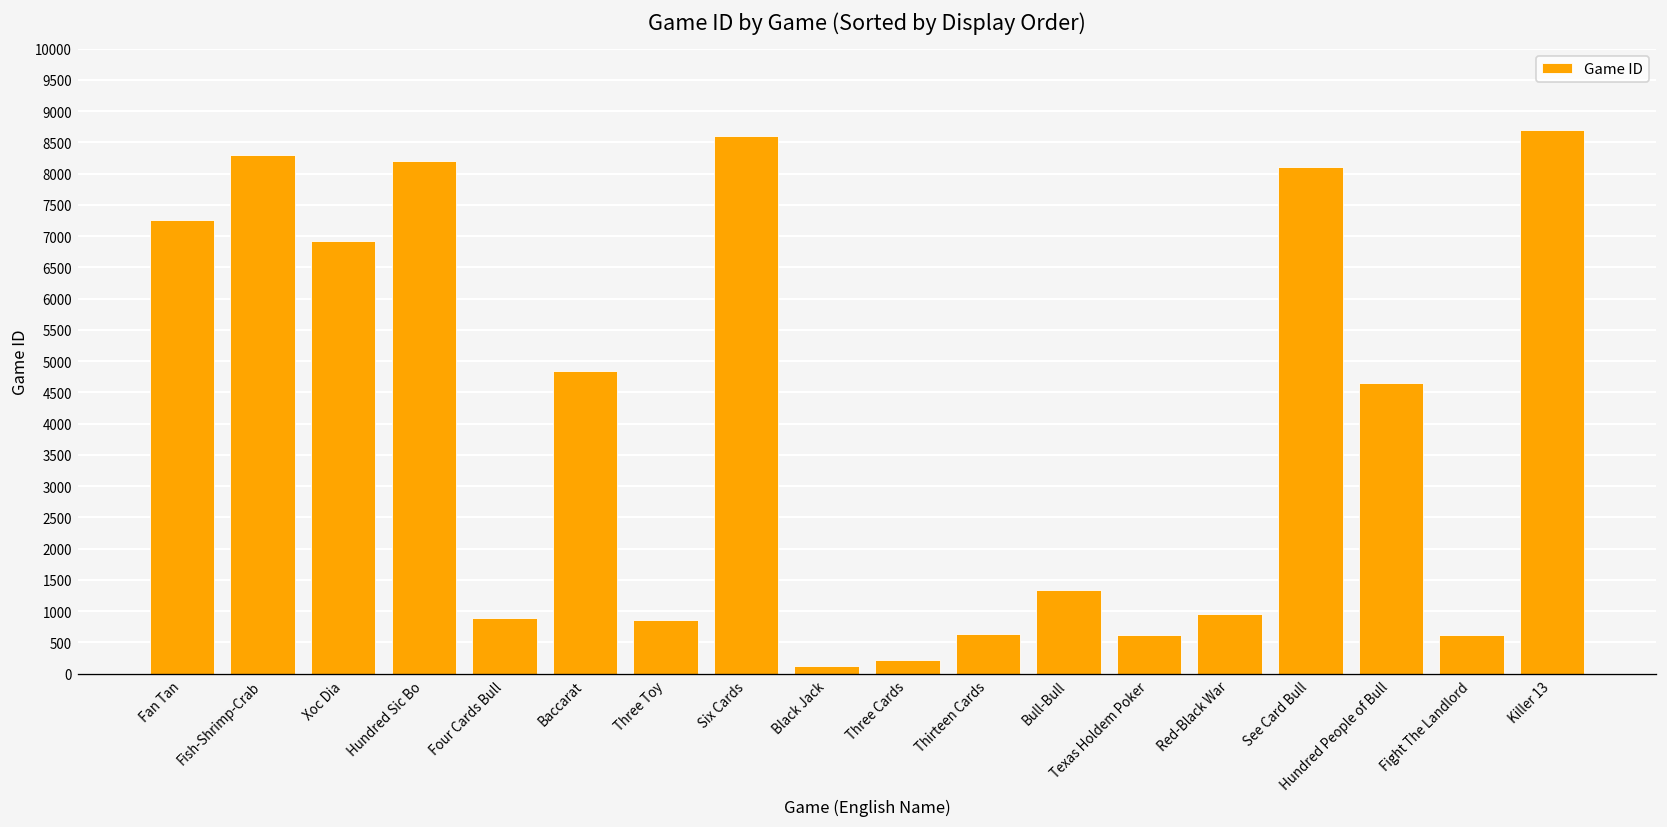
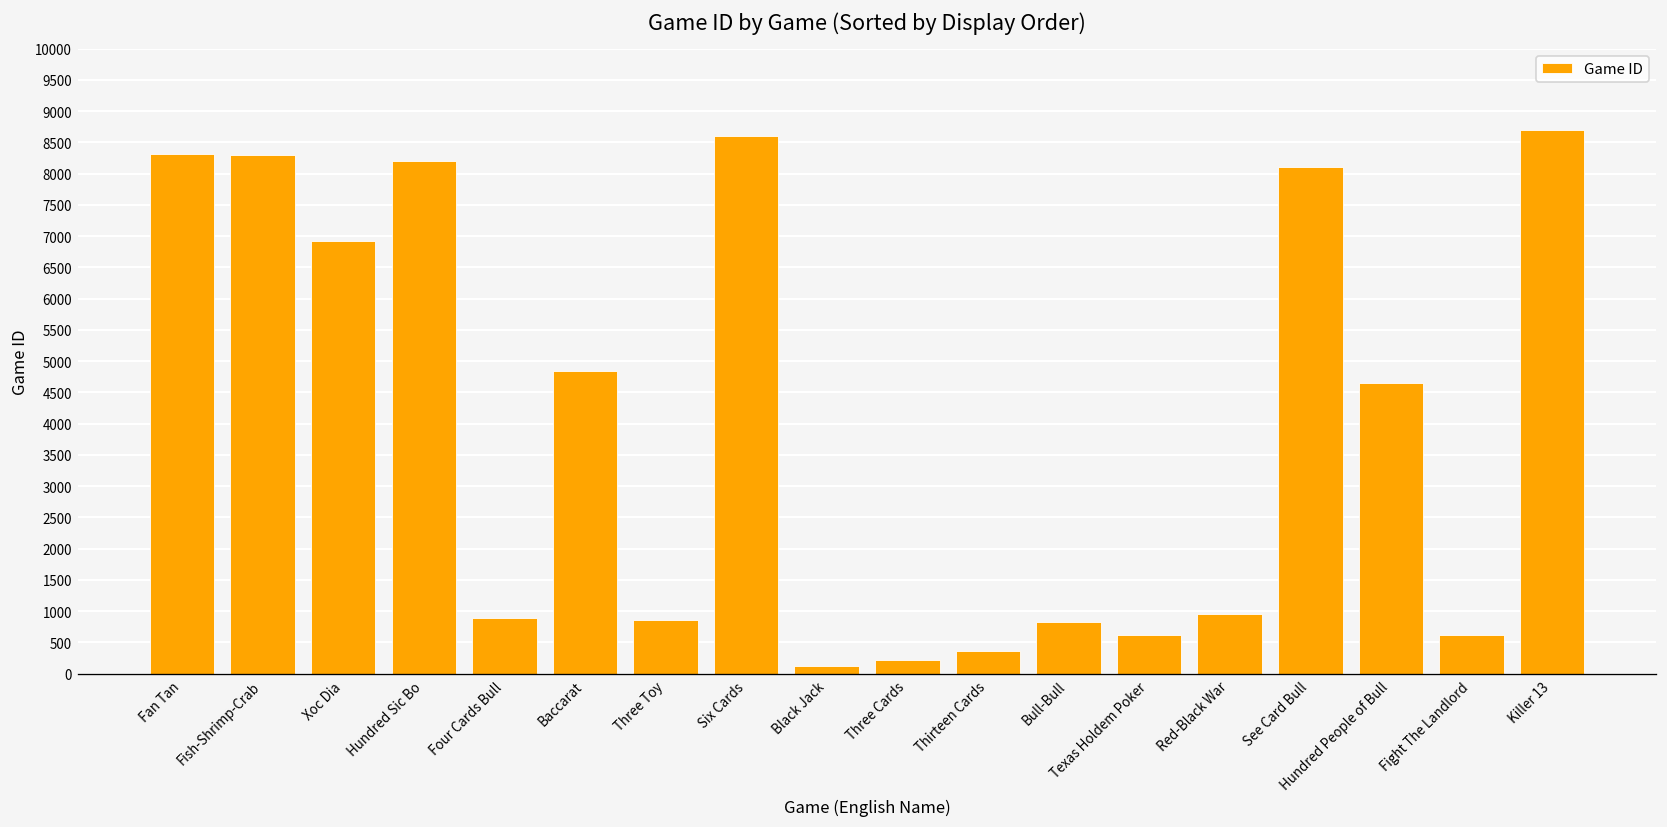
  {
-   "Fan Tan": 7300,
+   "Fan Tan": 8300,
    "Fish-Shrimp-Crab": 8300,
    "Xoc Dia": 6900,
    "Hundred Sic Bo": 8200,
    "Four Cards Bull": 900,
    "Baccarat": 4800,
    "Three Toy": 900,
    "Six Cards": 8600,
    "Black Jack": 100,
    "Three Cards": 200,
-   "Thirteen Cards": 600,
-   "Bull-Bull": 1300,
+   "Thirteen Cards": 400,
+   "Bull-Bull": 800,
    "Texas Holdem Poker": 600,
    "Red-Black War": 1000,
    "See Card Bull": 8100,
    "Hundred People of Bull": 4700,
    "Fight The Landlord": 600,
    "Killer 13": 8700
  }
